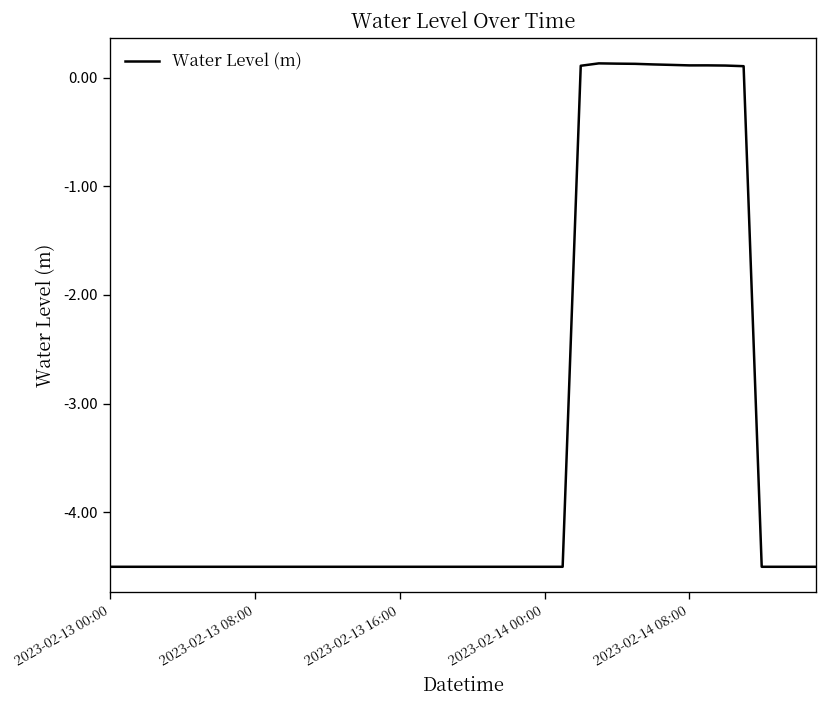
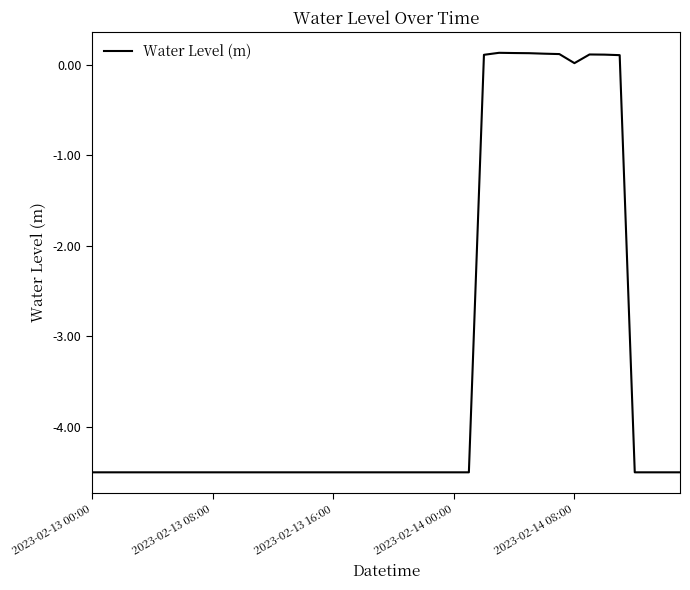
  {
    "2023-02-13 00:00": -4.5,
    "2023-02-13 08:00": -4.5,
    "2023-02-13 16:00": -4.5,
    "2023-02-14 00:00": -4.5,
-   "2023-02-14 08:00": 0.1
+   "2023-02-14 08:00": 0.0
  }
